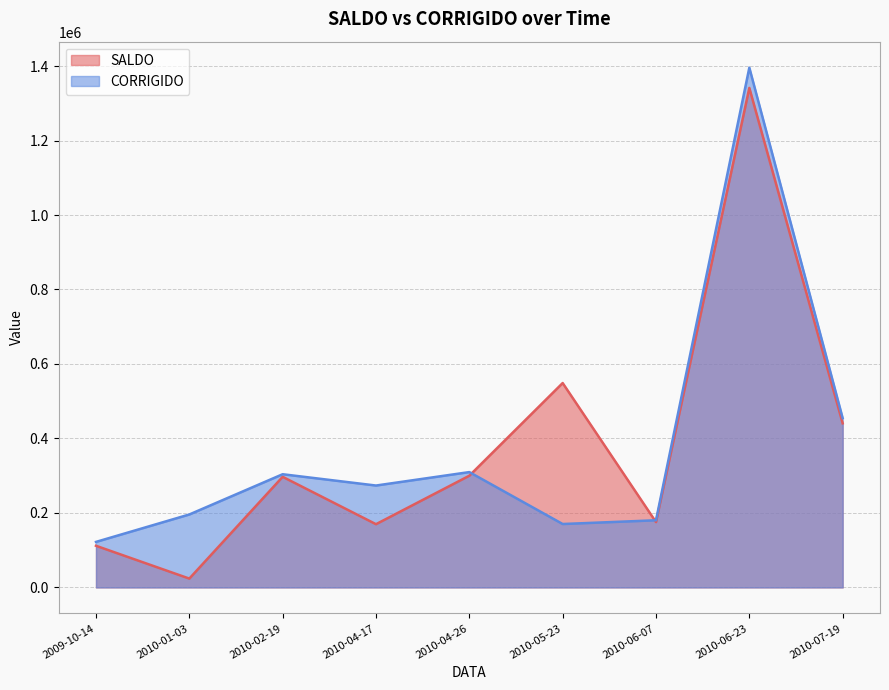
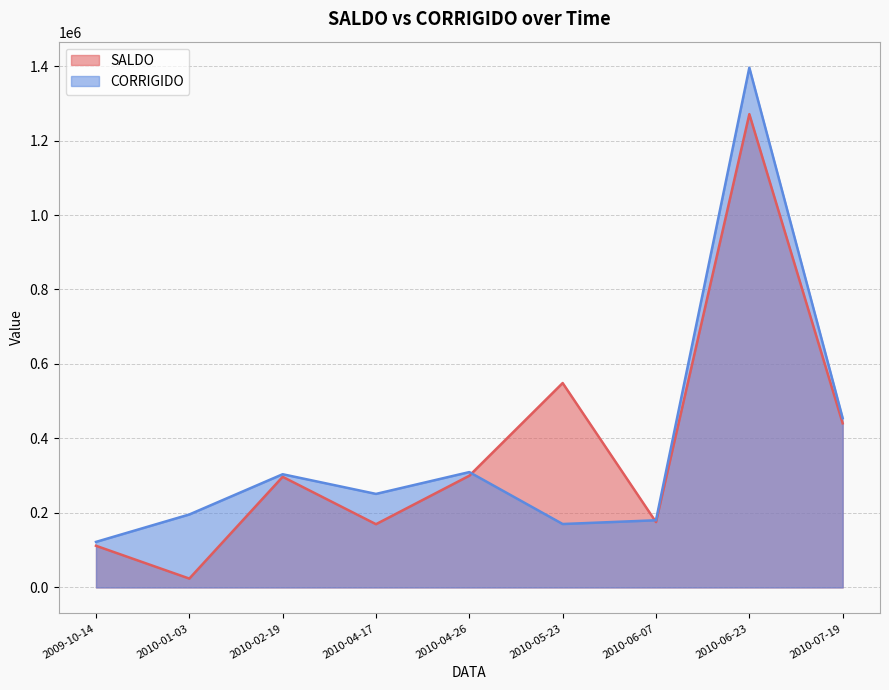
  {
    "SALDO": {
      "2009-10-14": 110000,
      "2010-01-03": 20000,
      "2010-02-19": 300000,
      "2010-04-17": 170000,
      "2010-04-26": 300000,
      "2010-05-23": 550000,
-     "2010-06-23": 1340000,
+     "2010-06-23": 1270000,
      "2010-07-19": 440000
    },
    "CORRIGIDO": {
      "2009-10-14": 120000,
      "2010-01-03": 200000,
      "2010-02-19": 300000,
-     "2010-04-17": 270000,
+     "2010-04-17": 250000,
      "2010-04-26": 310000,
      "2010-05-23": 170000,
      "2010-06-23": 1400000,
      "2010-07-19": 450000
    }
  }
